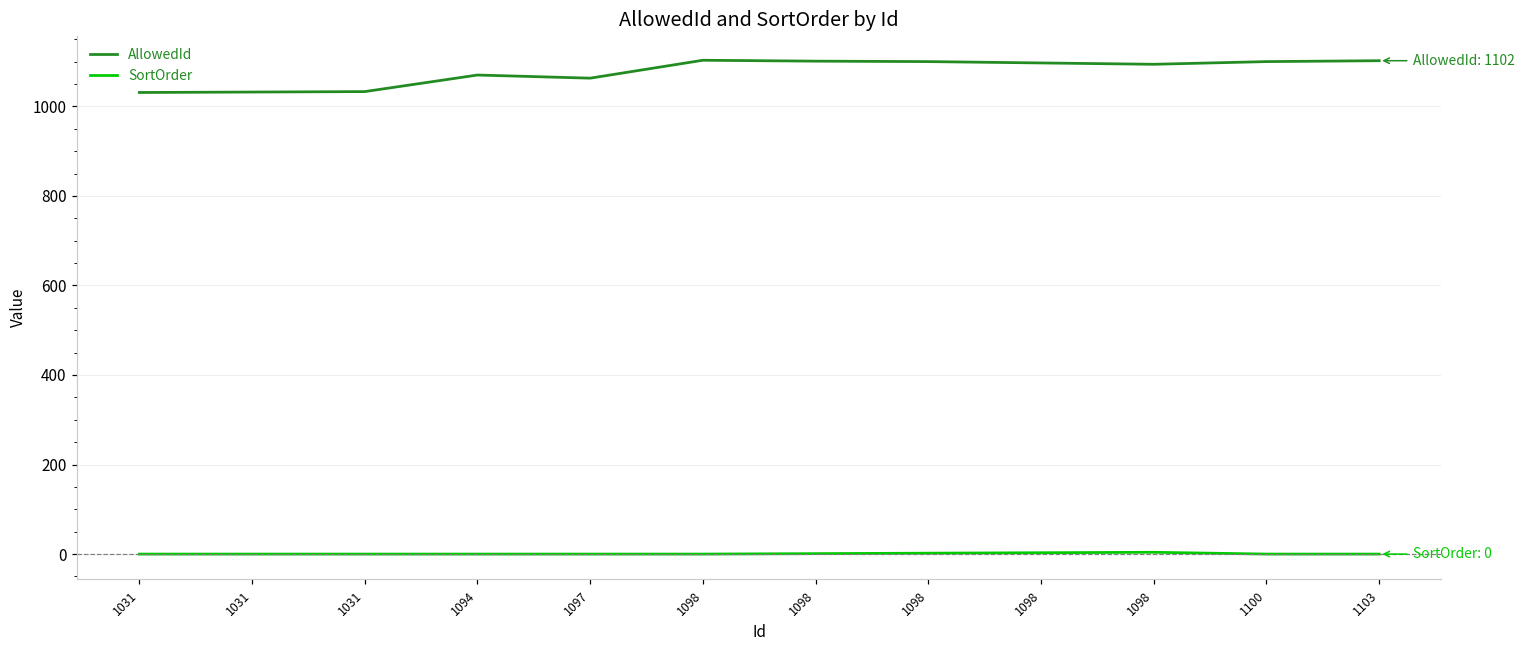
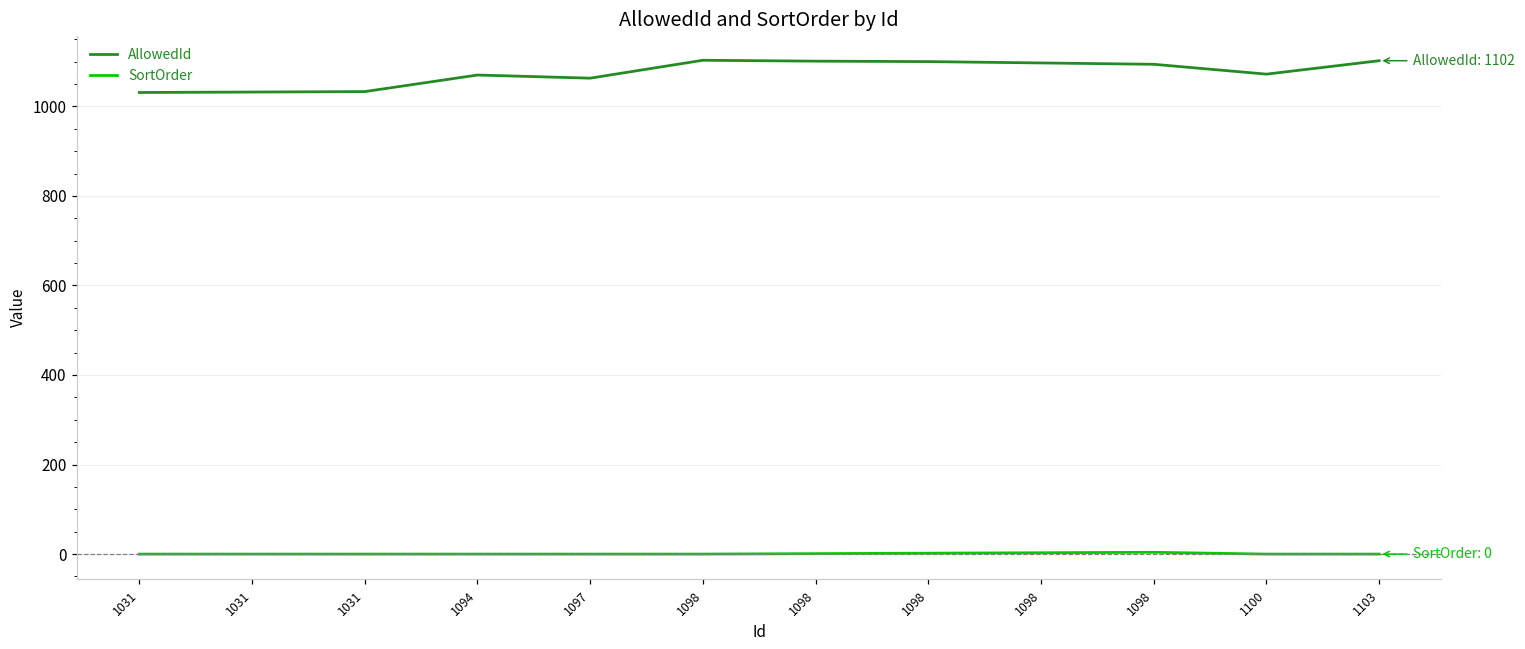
  {
    "AllowedId": {
      "1094": 1070,
      "1097": 1060,
-     "1100": 1100
+     "1100": 1070
    },
    "SortOrder": {
      "1103": 0
    }
  }
